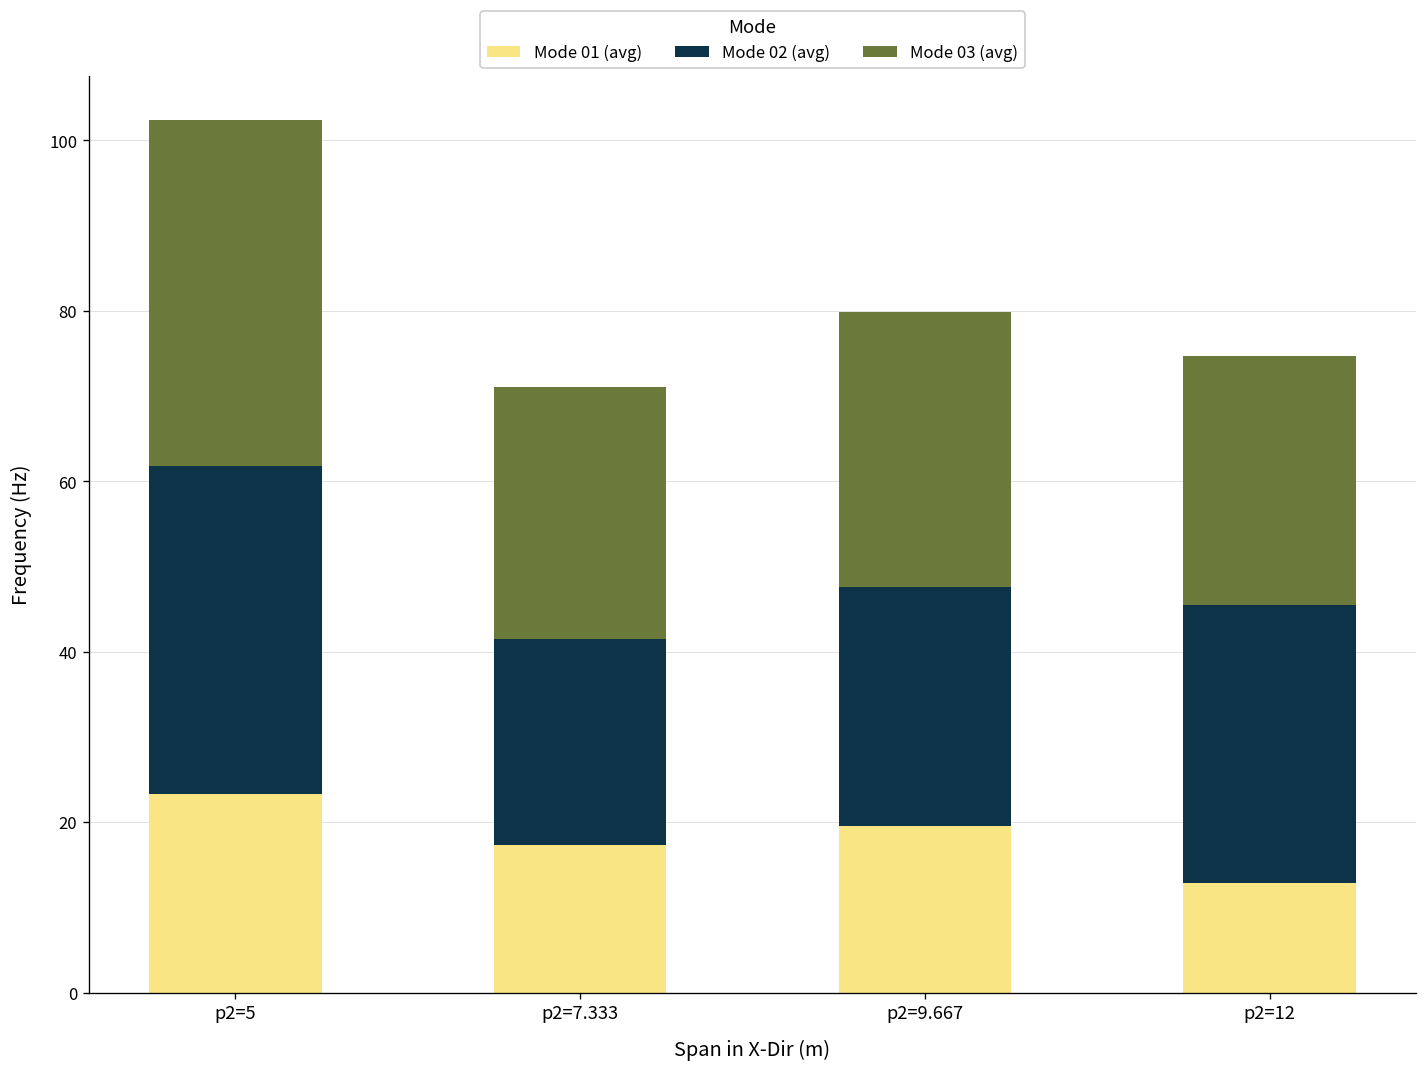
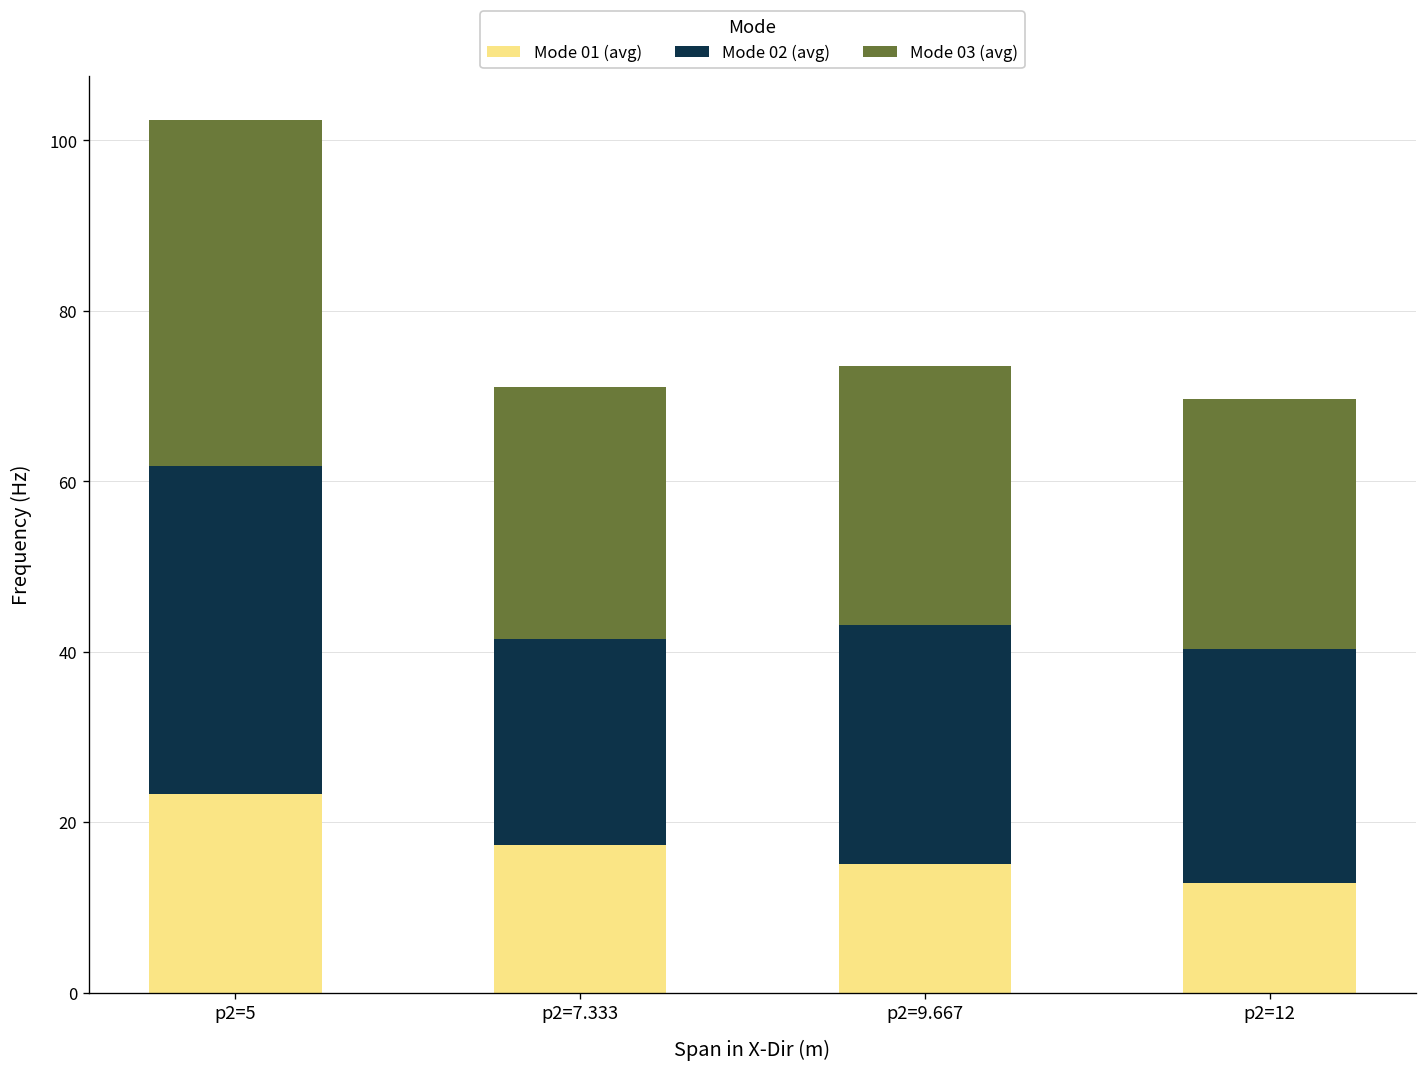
  {
    "Mode 01 (avg)": {
      "p2=5": 23,
      "p2=7.333": 17,
-     "p2=9.667": 20,
+     "p2=9.667": 15,
      "p2=12": 13
    },
    "Mode 02 (avg)": {
      "p2=5": 39,
      "p2=7.333": 24,
      "p2=9.667": 28,
-     "p2=12": 33
+     "p2=12": 27
    },
    "Mode 03 (avg)": {
      "p2=5": 41,
      "p2=7.333": 30,
-     "p2=9.667": 32,
+     "p2=9.667": 30,
      "p2=12": 29
    }
  }
